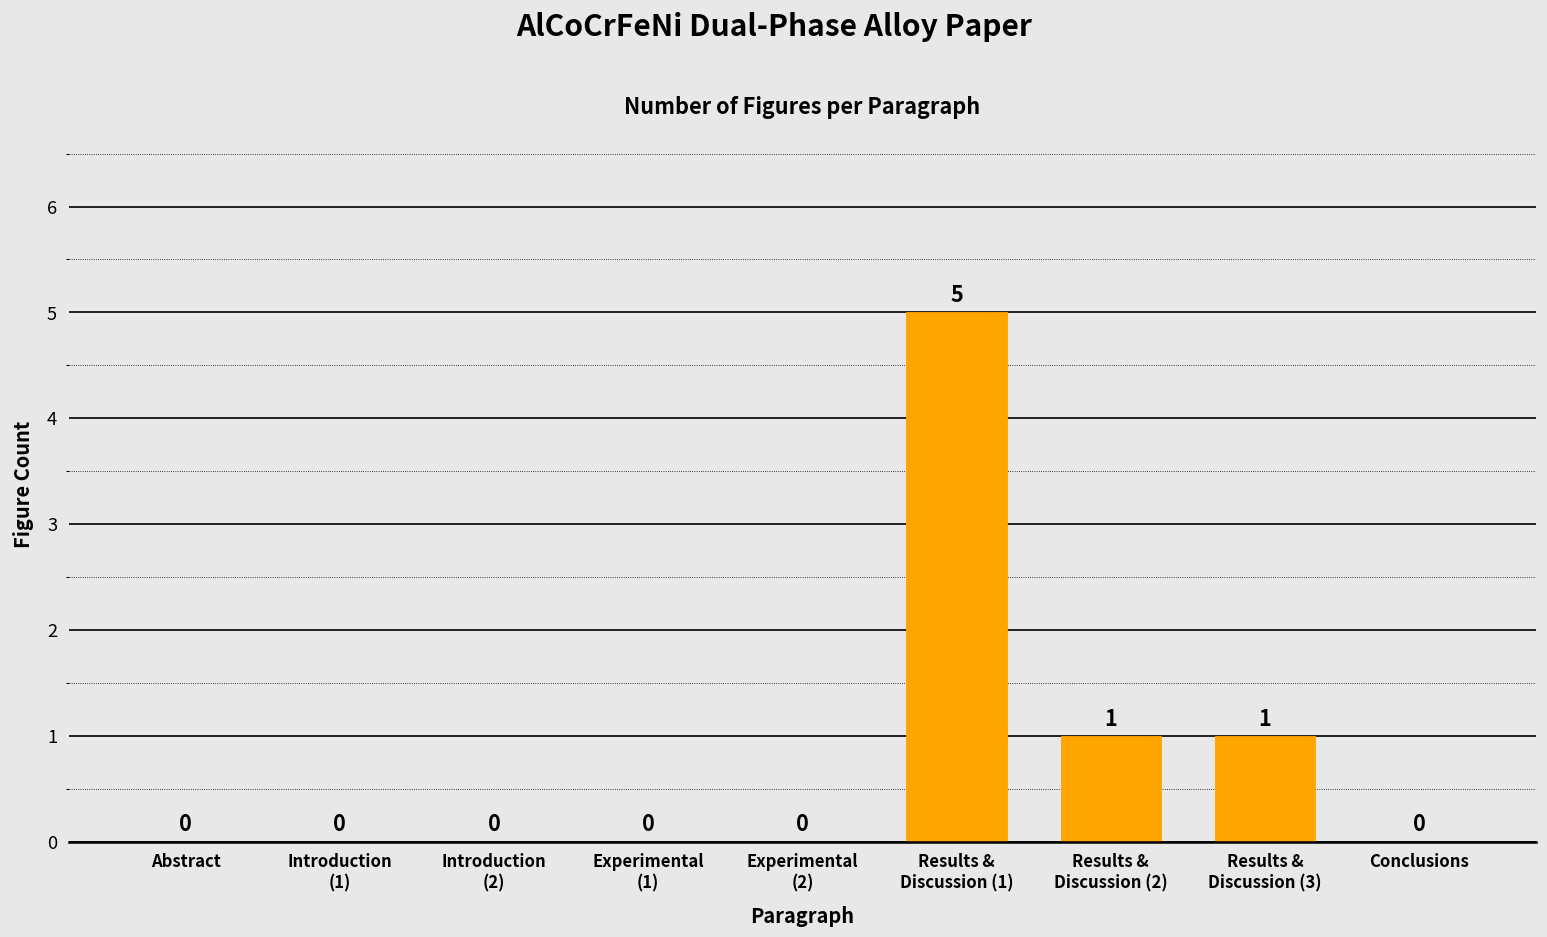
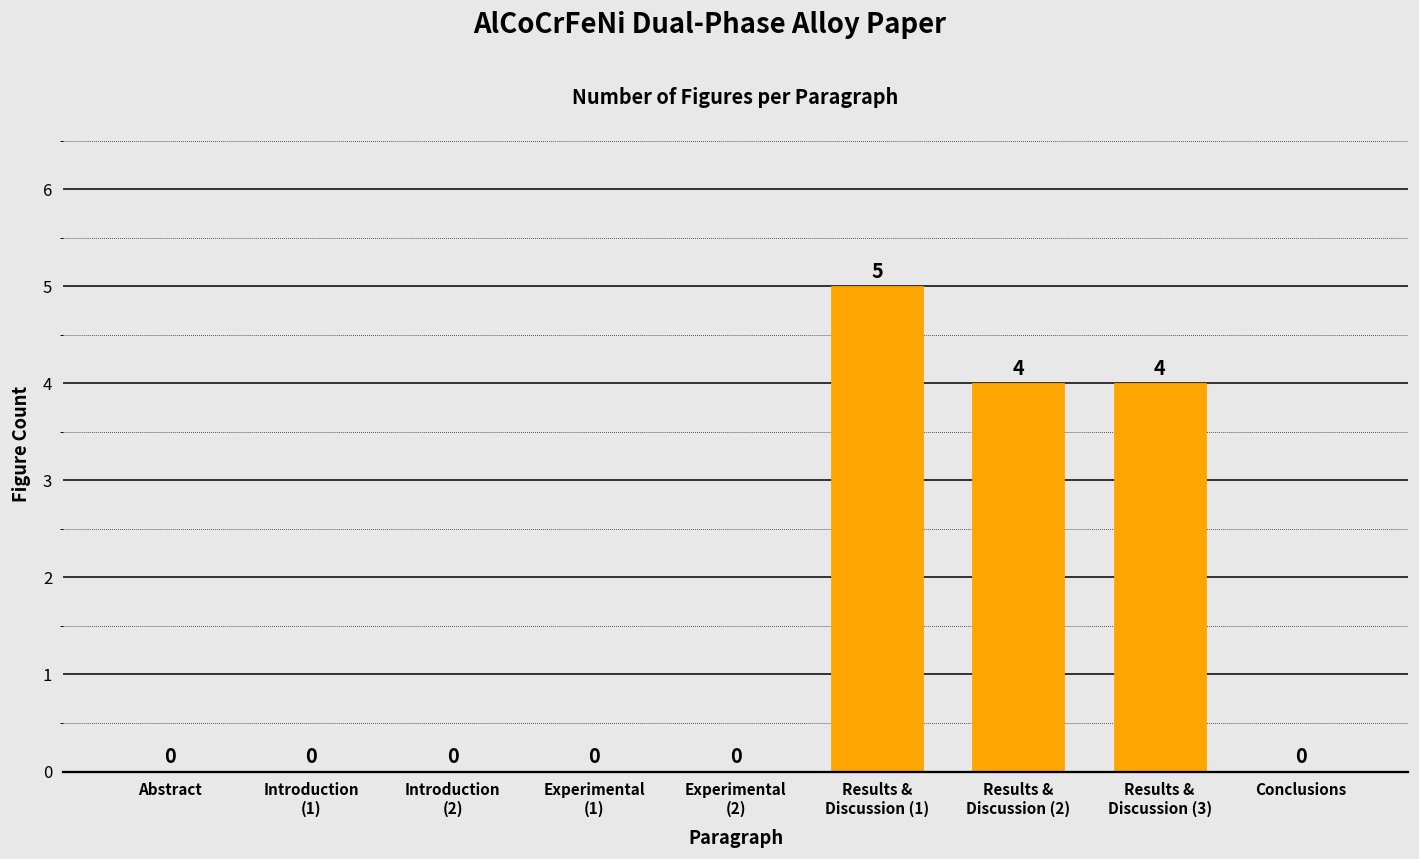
  {
    "Abstract": 0,
    "Introduction (1)": 0,
    "Introduction (2)": 0,
    "Experimental (1)": 0,
    "Experimental (2)": 0,
    "Results & Discussion (1)": 5,
-   "Results & Discussion (2)": 1,
-   "Results & Discussion (3)": 1,
+   "Results & Discussion (2)": 4,
+   "Results & Discussion (3)": 4,
    "Conclusions": 0
  }
